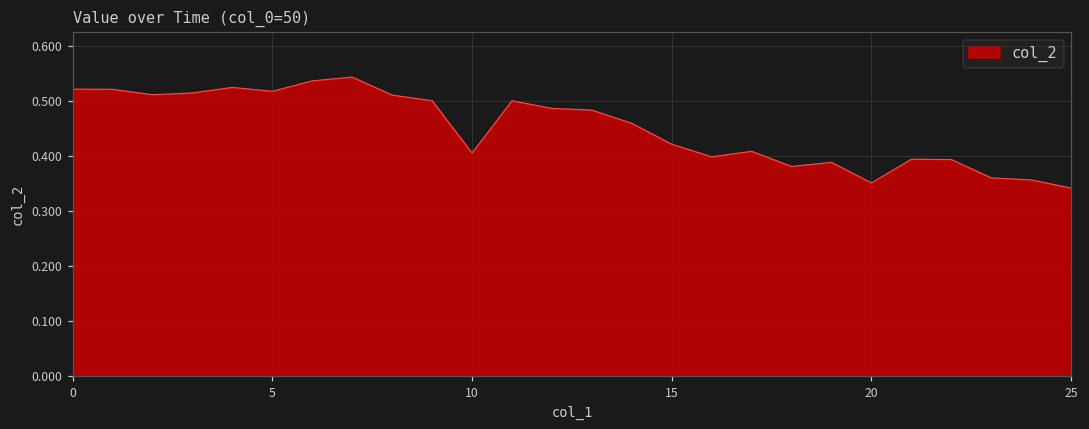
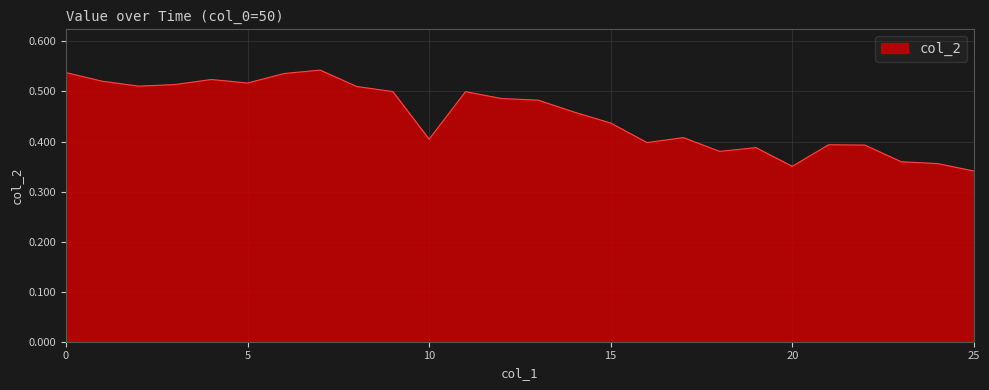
  {
-   "0": 0.52,
+   "0": 0.54,
    "5": 0.52,
    "10": 0.40,
-   "15": 0.42,
+   "15": 0.44,
    "20": 0.35,
    "25": 0.34
  }
